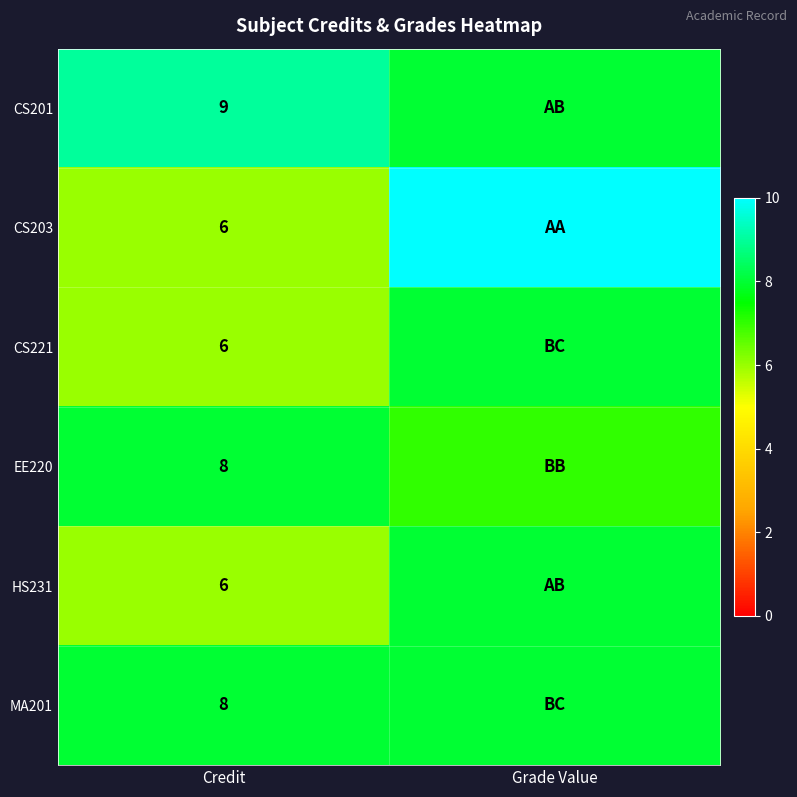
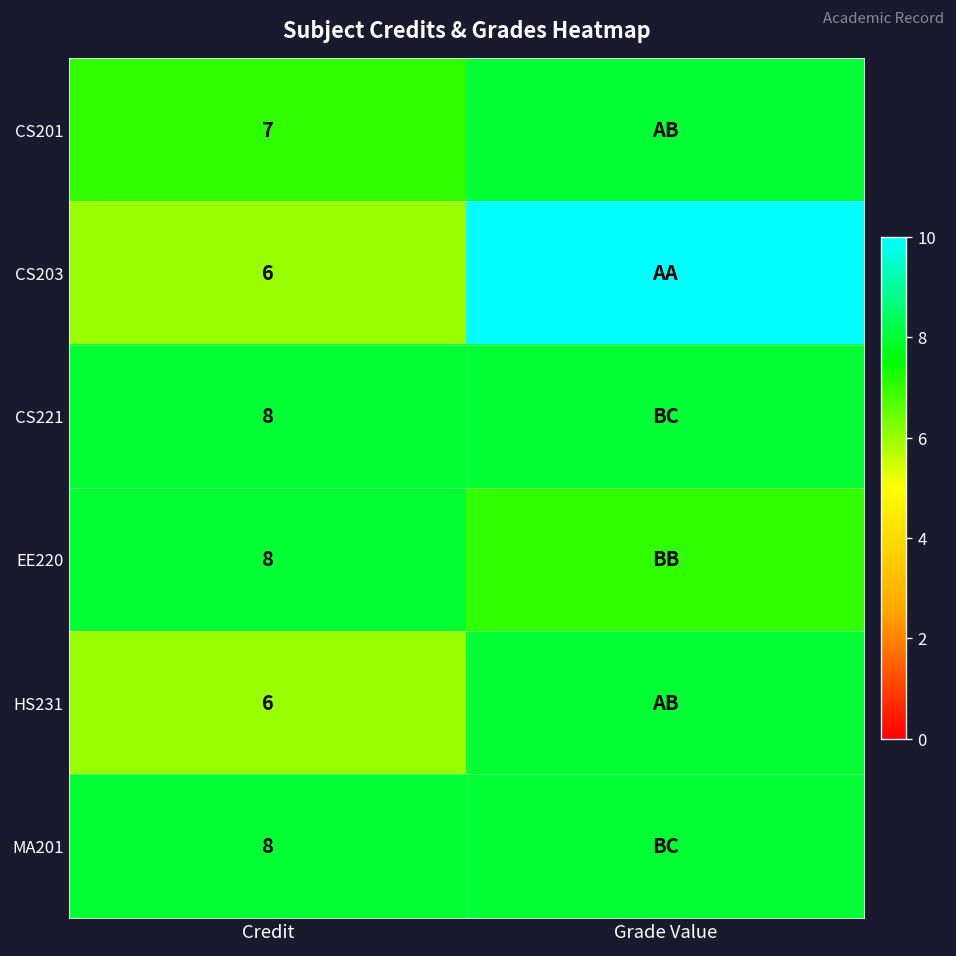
  {
    "CS201": {
-     "Credit": 9
+     "Credit": 7
    },
    "CS203": {
      "Credit": 6
    },
    "CS221": {
-     "Credit": 6
+     "Credit": 8
    },
    "EE220": {
      "Credit": 8
    },
    "HS231": {
      "Credit": 6
    },
    "MA201": {
      "Credit": 8
    }
  }
